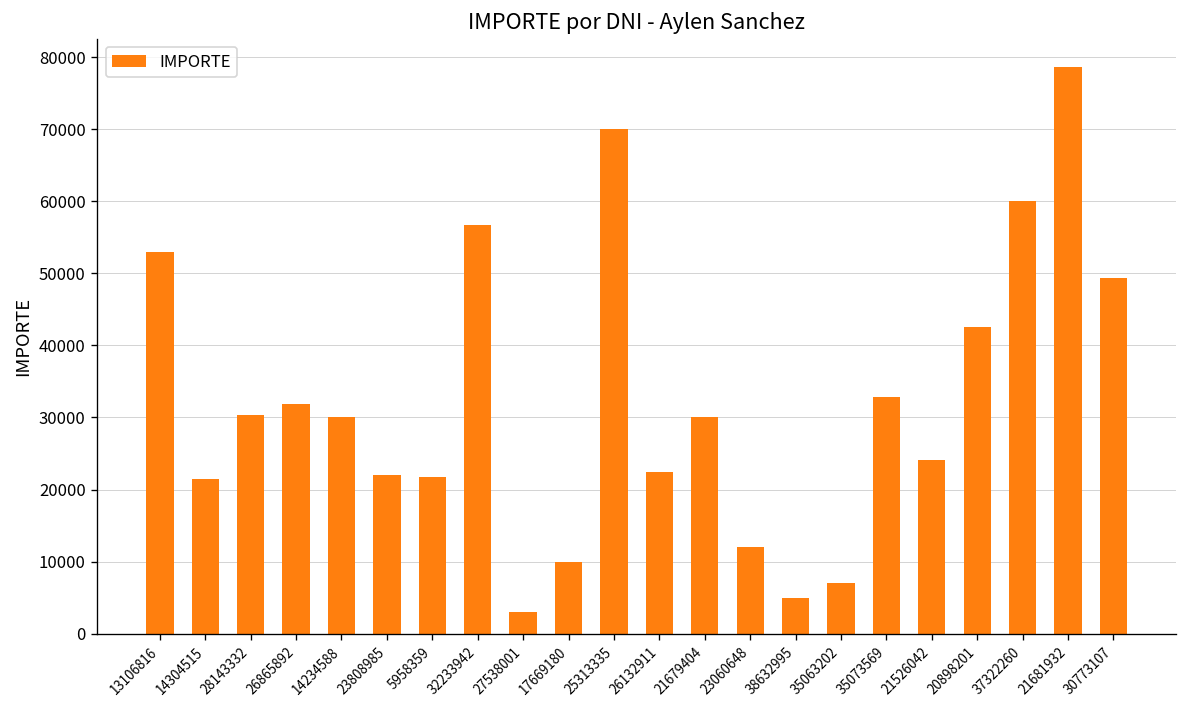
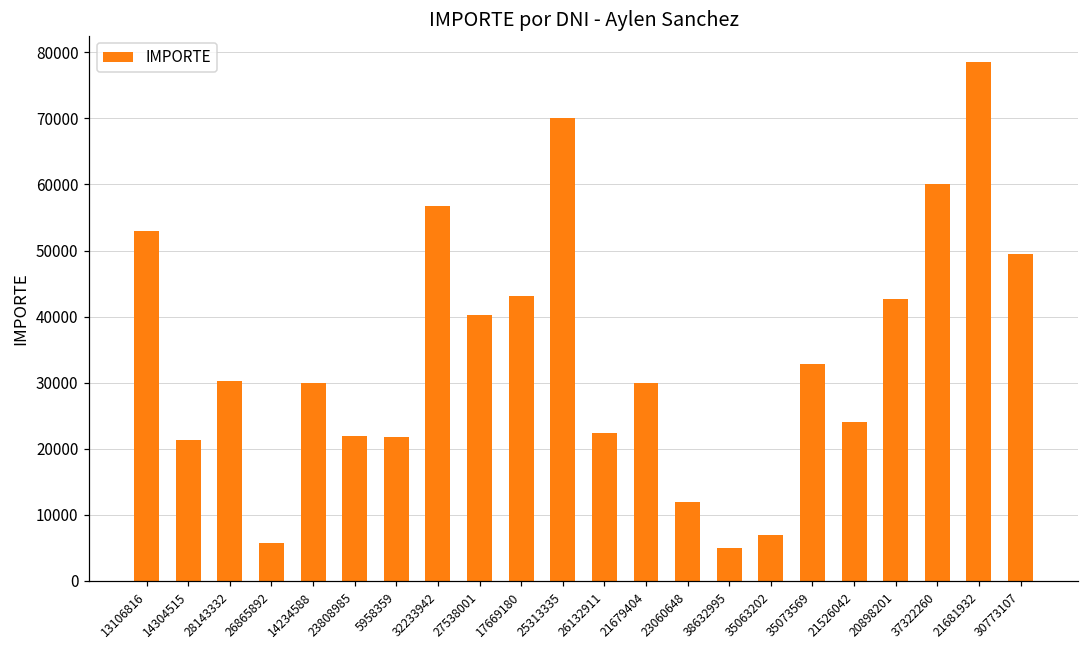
  {
    "13106816": 53000,
    "14304515": 21000,
    "28143332": 30000,
-   "26865892": 32000,
+   "26865892": 6000,
    "14234588": 30000,
    "23808985": 22000,
    "5958359": 22000,
    "32233942": 57000,
-   "27538001": 3000,
-   "17669180": 10000,
+   "27538001": 40000,
+   "17669180": 43000,
    "25313335": 70000,
    "26132911": 22000,
    "21679404": 30000,
    "23060648": 12000,
    "38632995": 5000,
    "35063202": 7000,
    "35073569": 33000,
    "21526042": 24000,
    "20898201": 43000,
    "37322260": 60000,
    "21681932": 79000,
    "30773107": 49000
  }
